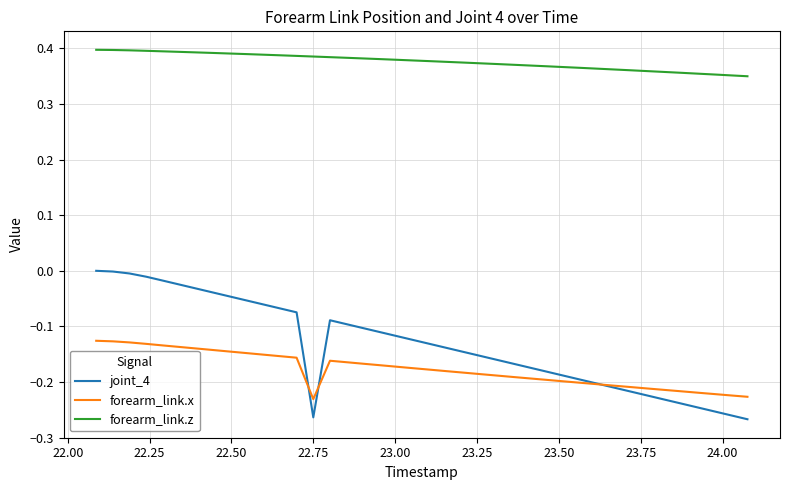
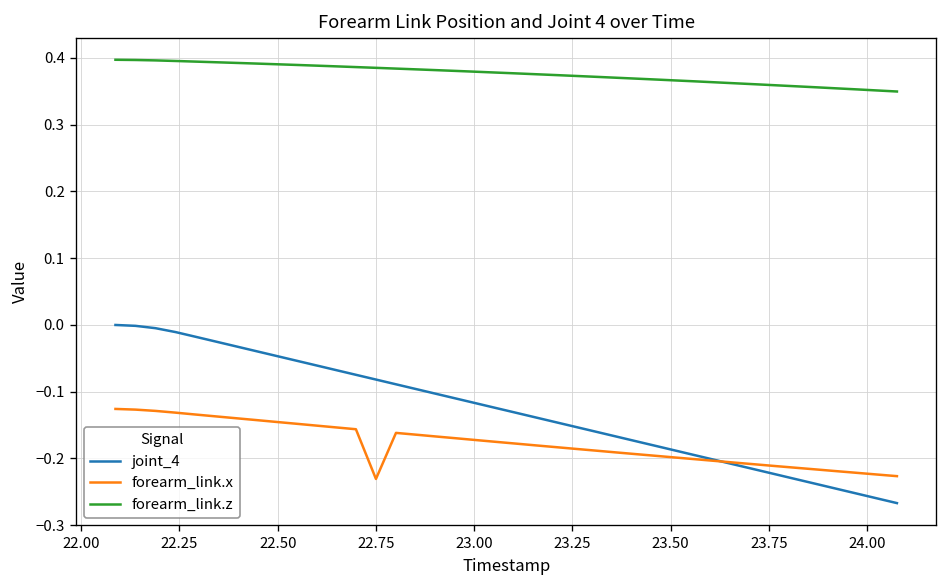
  {
    "joint_4": {
-     "22.75": -0.26
+     "22.75": -0.08
    },
    "forearm_link.x": {
      "22.75": -0.23
    },
    "forearm_link.z": {
      "22.75": 0.39
    }
  }
